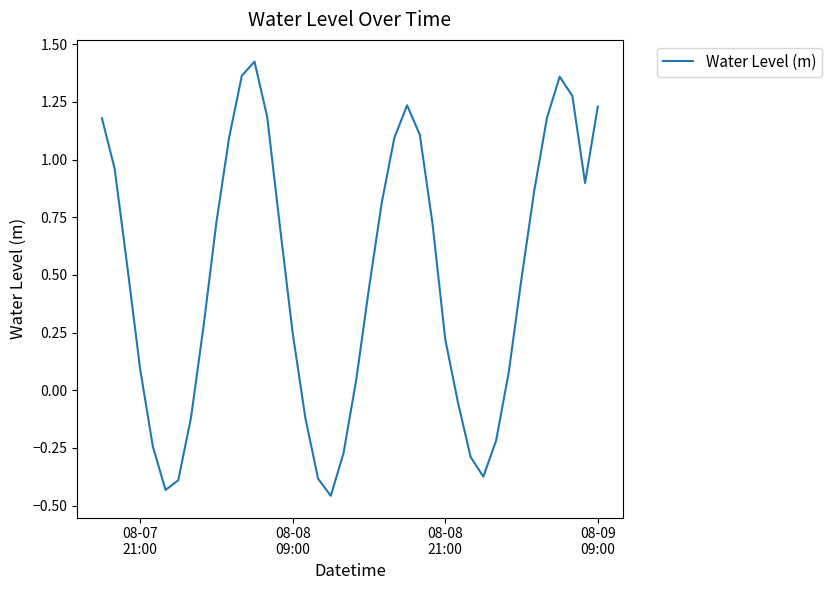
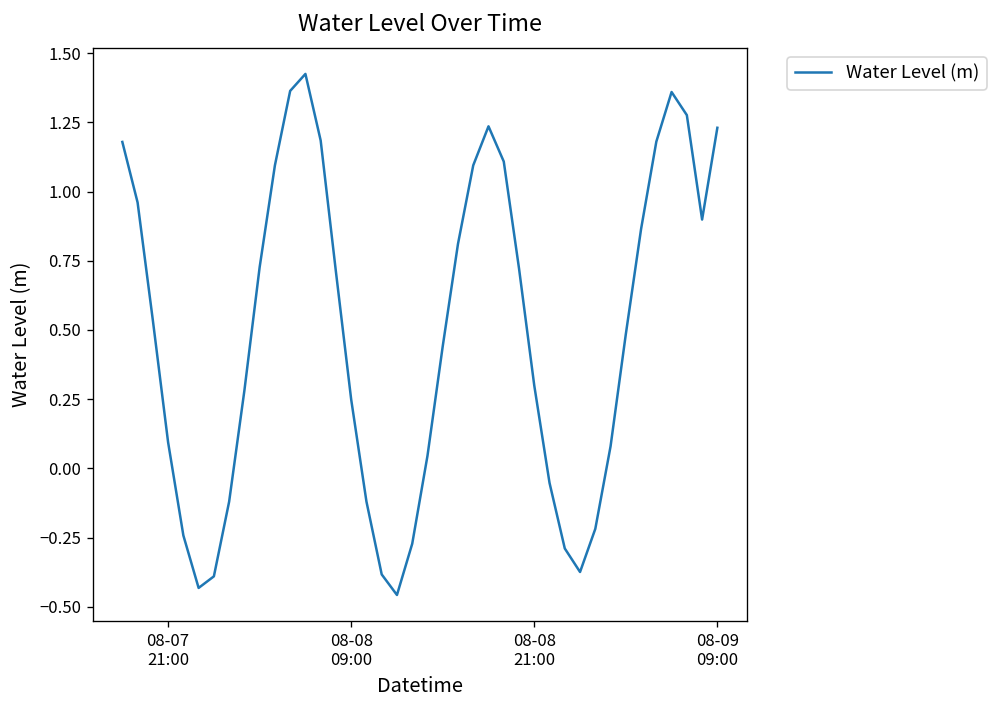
  {
    "08-07 21:00": 0.09,
    "08-08 09:00": 0.25,
-   "08-08 21:00": 0.22,
+   "08-08 21:00": 0.30,
    "08-09 09:00": 1.23
  }
